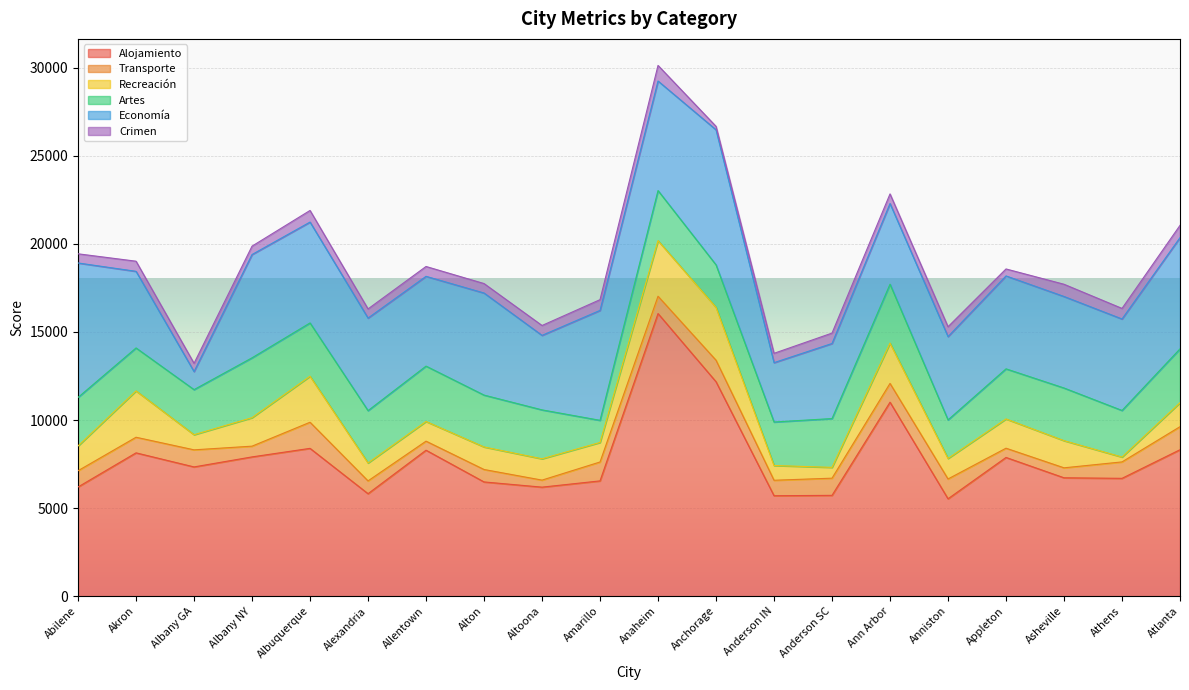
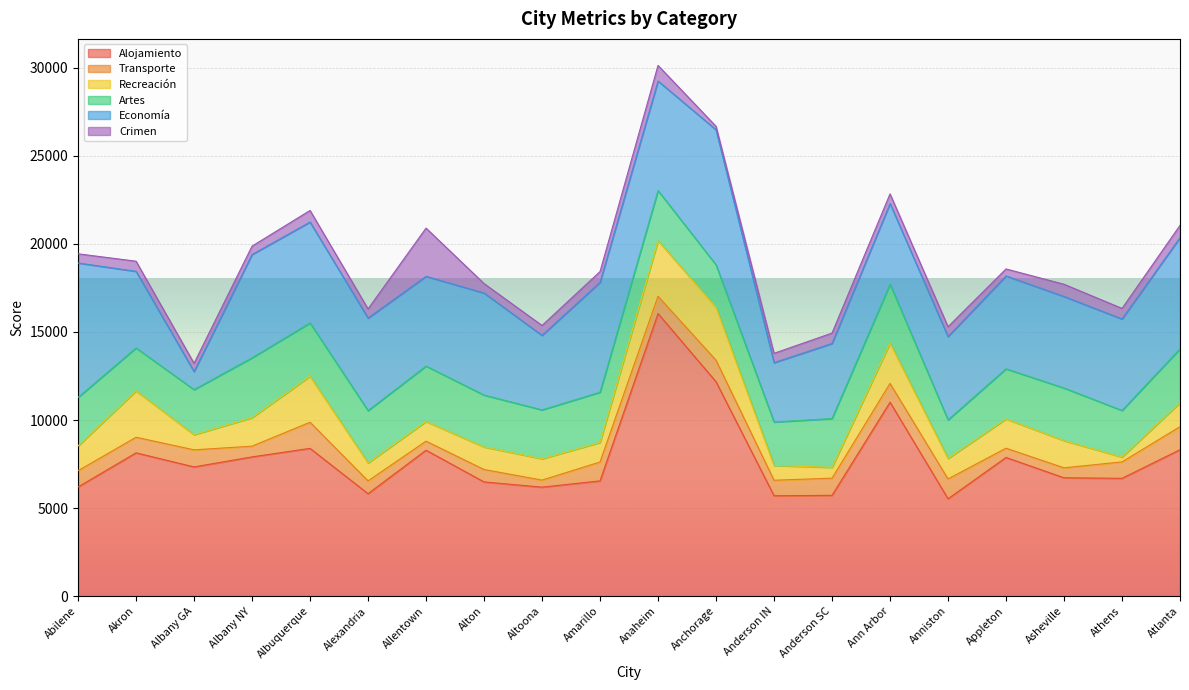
  {
    "Recreación": {
      "Abilene": 1400,
      "Akron": 2600,
      "Albany GA": 900,
      "Albany NY": 1600,
      "Albuquerque": 2600,
      "Alexandria": 1000,
      "Allentown": 1100,
      "Alton": 1300,
      "Altoona": 1200,
      "Amarillo": 1100,
      "Anaheim": 3200,
      "Anchorage": 3000,
      "Anderson IN": 800,
      "Anderson SC": 600,
      "Ann Arbor": 2300,
      "Anniston": 1200,
      "Appleton": 1700,
      "Asheville": 1500,
      "Athens": 300,
      "Atlanta": 1400
    },
    "Artes": {
      "Abilene": 2800,
      "Akron": 2400,
      "Albany GA": 2600,
      "Albany NY": 3400,
      "Albuquerque": 3000,
      "Alexandria": 3000,
      "Allentown": 3100,
      "Alton": 2900,
      "Altoona": 2800,
-     "Amarillo": 1300,
+     "Amarillo": 2900,
      "Anaheim": 2800,
      "Anchorage": 2400,
      "Anderson IN": 2500,
      "Anderson SC": 2800,
      "Ann Arbor": 3300,
      "Anniston": 2200,
      "Appleton": 2800,
      "Asheville": 3000,
      "Athens": 2600,
      "Atlanta": 3100
    },
    "Economía": {
      "Abilene": 7600,
      "Akron": 4400,
      "Albany GA": 1000,
      "Albany NY": 5900,
      "Albuquerque": 5700,
      "Alexandria": 5300,
      "Allentown": 5100,
      "Alton": 5800,
      "Altoona": 4200,
      "Amarillo": 6200,
      "Anaheim": 6200,
      "Anchorage": 7700,
      "Anderson IN": 3400,
      "Anderson SC": 4300,
      "Ann Arbor": 4600,
      "Anniston": 4700,
      "Appleton": 5300,
      "Asheville": 5200,
      "Athens": 5200,
      "Atlanta": 6300
    },
    "Crimen": {
      "Abilene": 500,
      "Akron": 600,
      "Albany GA": 500,
      "Albany NY": 500,
      "Albuquerque": 700,
      "Alexandria": 500,
-     "Allentown": 600,
+     "Allentown": 2700,
      "Alton": 500,
      "Altoona": 600,
      "Amarillo": 600,
      "Anaheim": 900,
      "Anchorage": 200,
      "Anderson IN": 500,
      "Anderson SC": 600,
      "Ann Arbor": 500,
      "Anniston": 600,
      "Appleton": 400,
      "Asheville": 700,
      "Athens": 600,
      "Atlanta": 700
    }
  }
